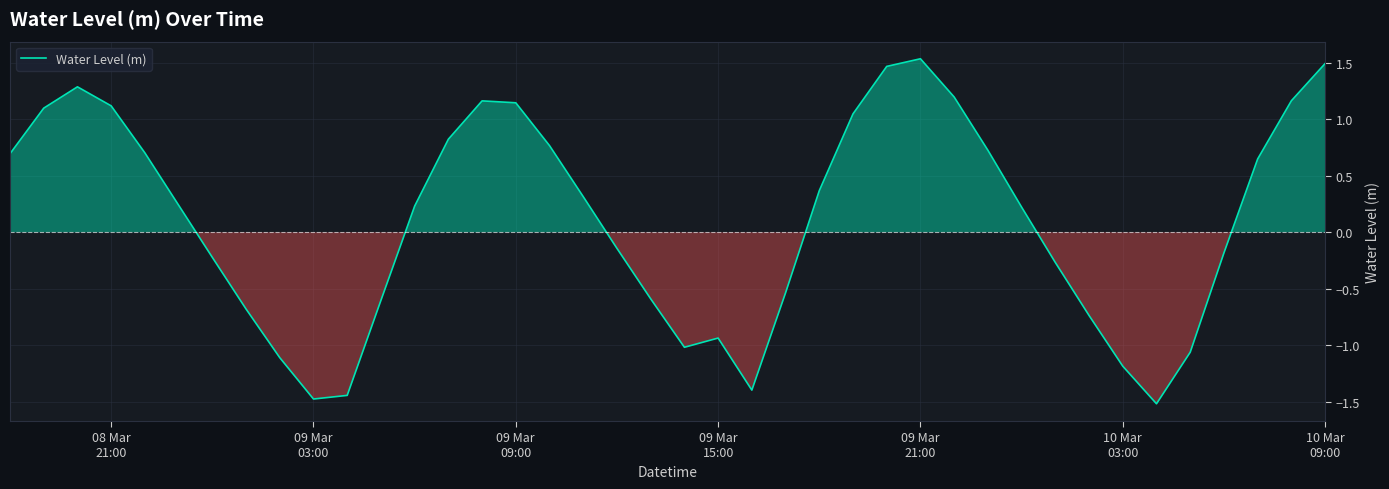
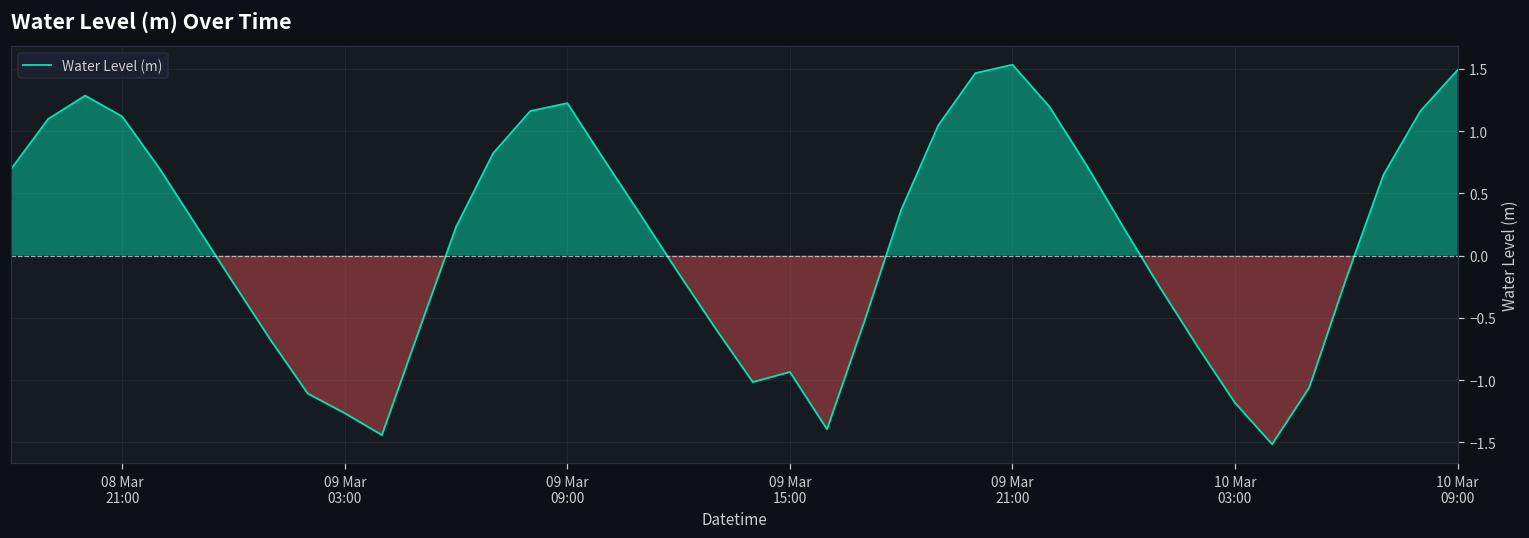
  {
    "08 Mar 21:00": 1.12,
-   "09 Mar 03:00": -1.47,
-   "09 Mar 09:00": 1.14,
+   "09 Mar 03:00": -1.27,
+   "09 Mar 09:00": 1.22,
    "09 Mar 15:00": -0.93,
    "09 Mar 21:00": 1.53,
    "10 Mar 03:00": -1.18,
    "10 Mar 09:00": 1.49
  }
